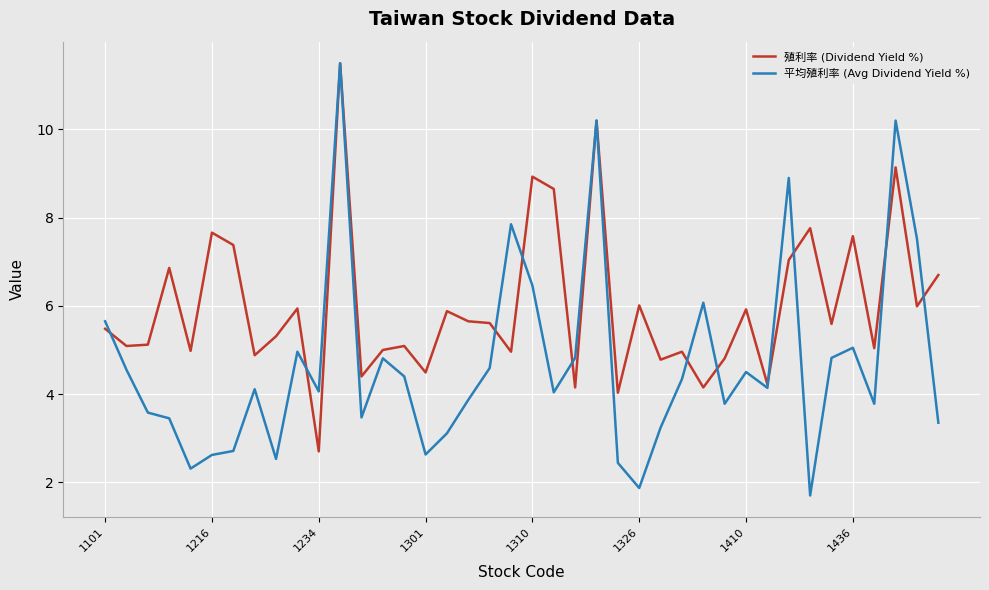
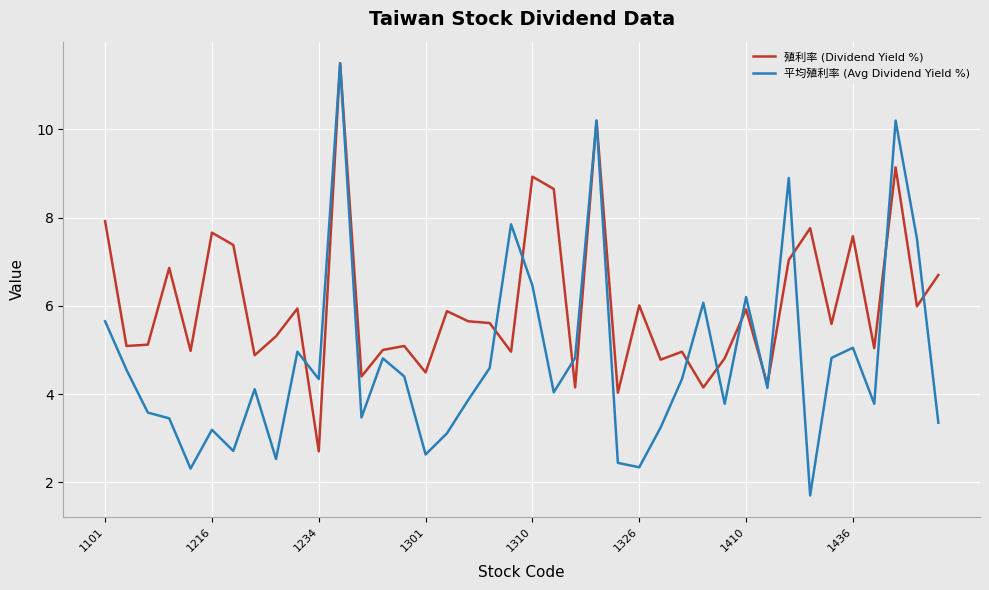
  {
    "殖利率 (Dividend Yield %)": {
-     "1101": 5.5,
+     "1101": 7.9,
      "1216": 7.7,
      "1234": 2.7,
      "1301": 4.5,
      "1310": 8.9,
      "1326": 6.0,
      "1410": 5.9,
      "1436": 7.6
    },
    "平均殖利率 (Avg Dividend Yield %)": {
      "1101": 5.7,
-     "1216": 2.6,
-     "1234": 4.1,
+     "1216": 3.2,
+     "1234": 4.3,
      "1301": 2.6,
      "1310": 6.5,
-     "1326": 1.9,
-     "1410": 4.5,
+     "1326": 2.3,
+     "1410": 6.2,
      "1436": 5.1
    }
  }
